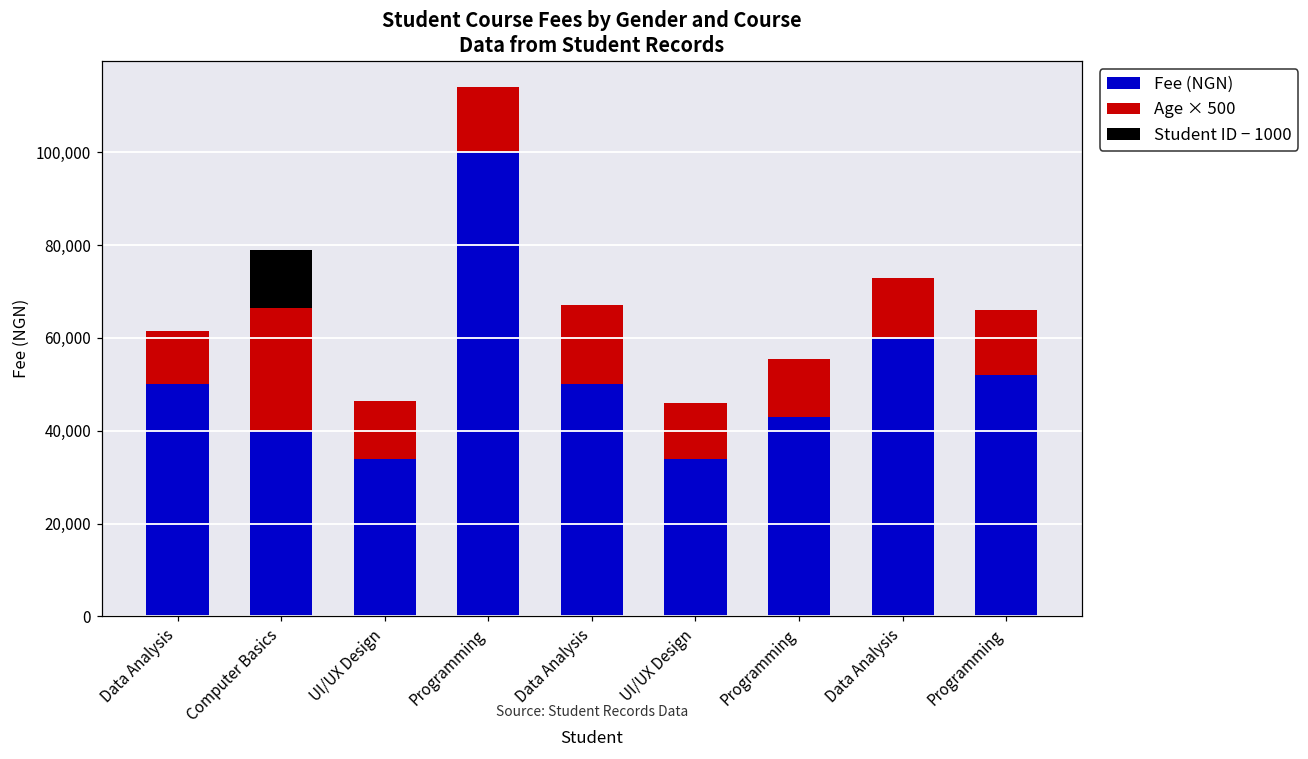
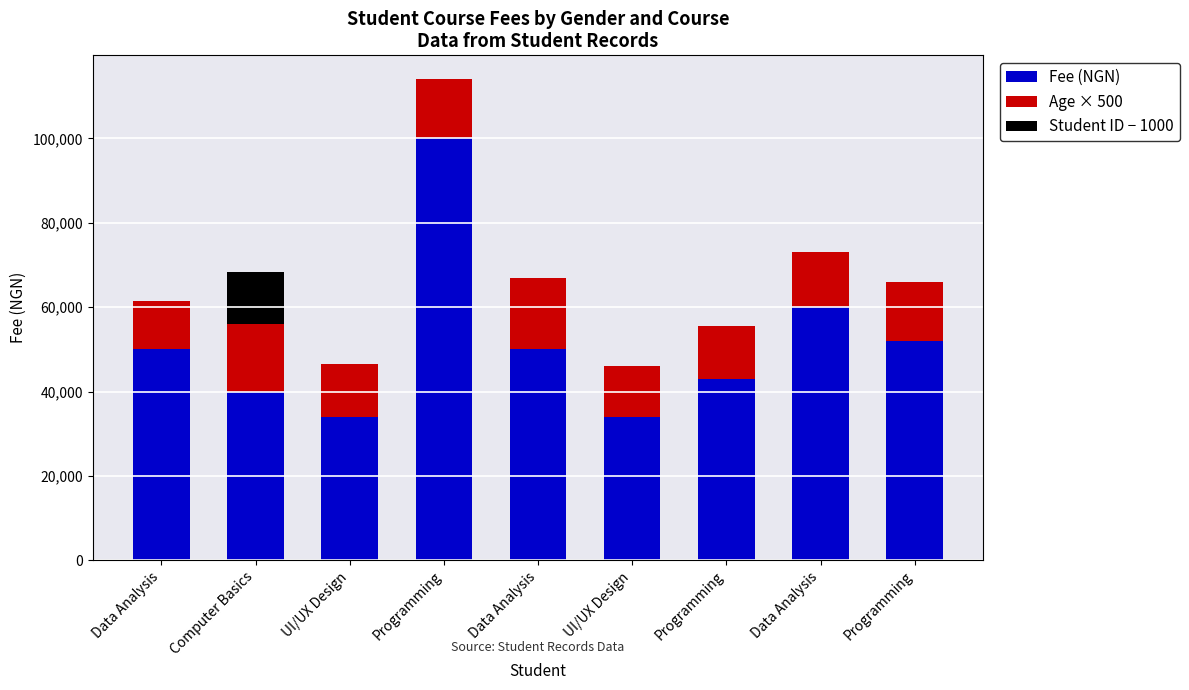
  {
    "Fee (NGN)": {
      "Computer Basics": "40,000"
    },
    "Age × 500": {
-     "Computer Basics": "27,000"
+     "Computer Basics": "16,000"
    },
    "Student ID − 1000": {
      "Computer Basics": "12,000"
    }
  }
